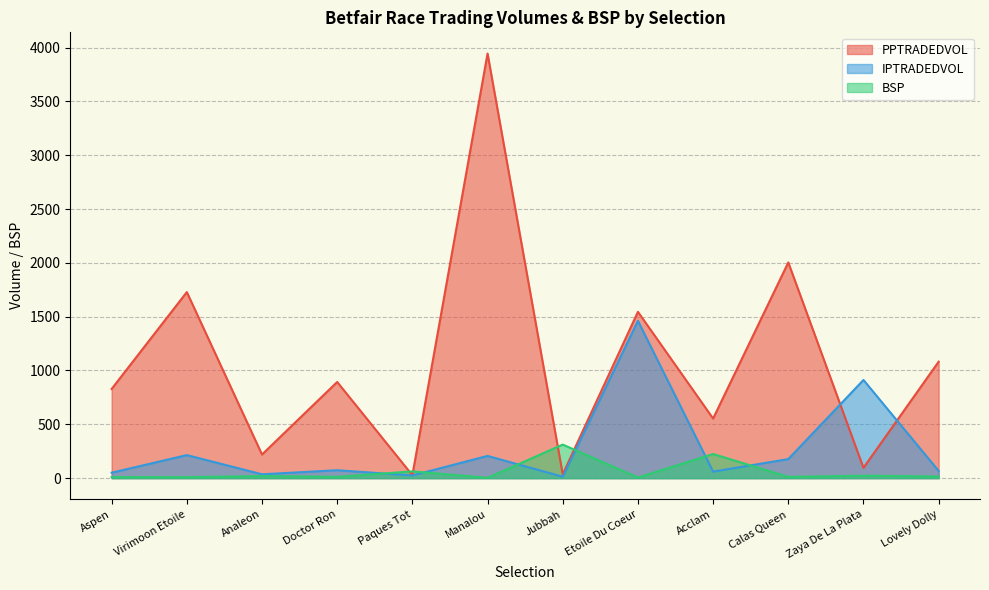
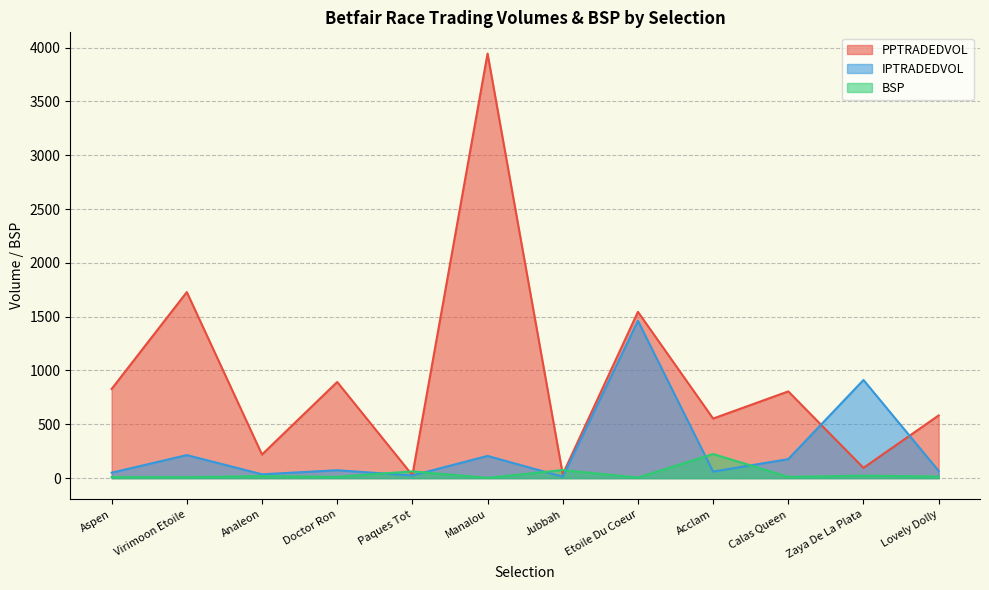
  {
    "PPTRADEDVOL": {
      "Aspen": 830,
      "Virimoon Etoile": 1730,
      "Analeon": 220,
      "Doctor Ron": 890,
      "Manalou": 3940,
      "Etoile Du Coeur": 1540,
      "Acclam": 550,
-     "Calas Queen": 2000,
+     "Calas Queen": 810,
      "Zaya De La Plata": 100,
-     "Lovely Dolly": 1080
+     "Lovely Dolly": 580
    },
    "IPTRADEDVOL": {
      "Aspen": 50,
      "Virimoon Etoile": 210,
      "Doctor Ron": 70,
      "Manalou": 210,
      "Etoile Du Coeur": 1460,
      "Acclam": 60,
      "Calas Queen": 180,
      "Zaya De La Plata": 910,
      "Lovely Dolly": 70
    },
    "BSP": {
      "Aspen": 10,
      "Virimoon Etoile": 10,
      "Doctor Ron": 10,
      "Paques Tot": 60,
      "Manalou": 0,
-     "Jubbah": 310,
+     "Jubbah": 80,
      "Etoile Du Coeur": 10,
      "Acclam": 220,
      "Calas Queen": 10,
      "Zaya De La Plata": 20,
      "Lovely Dolly": 20
    }
  }
